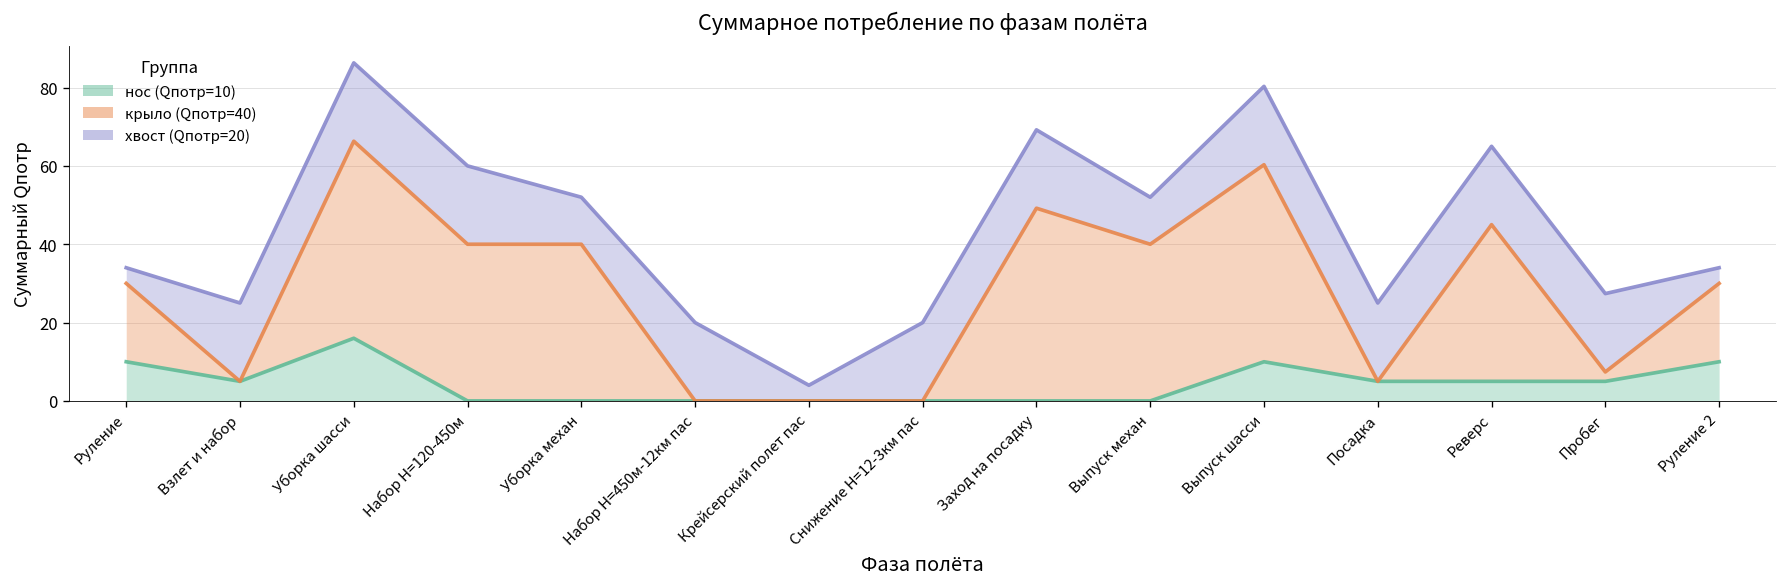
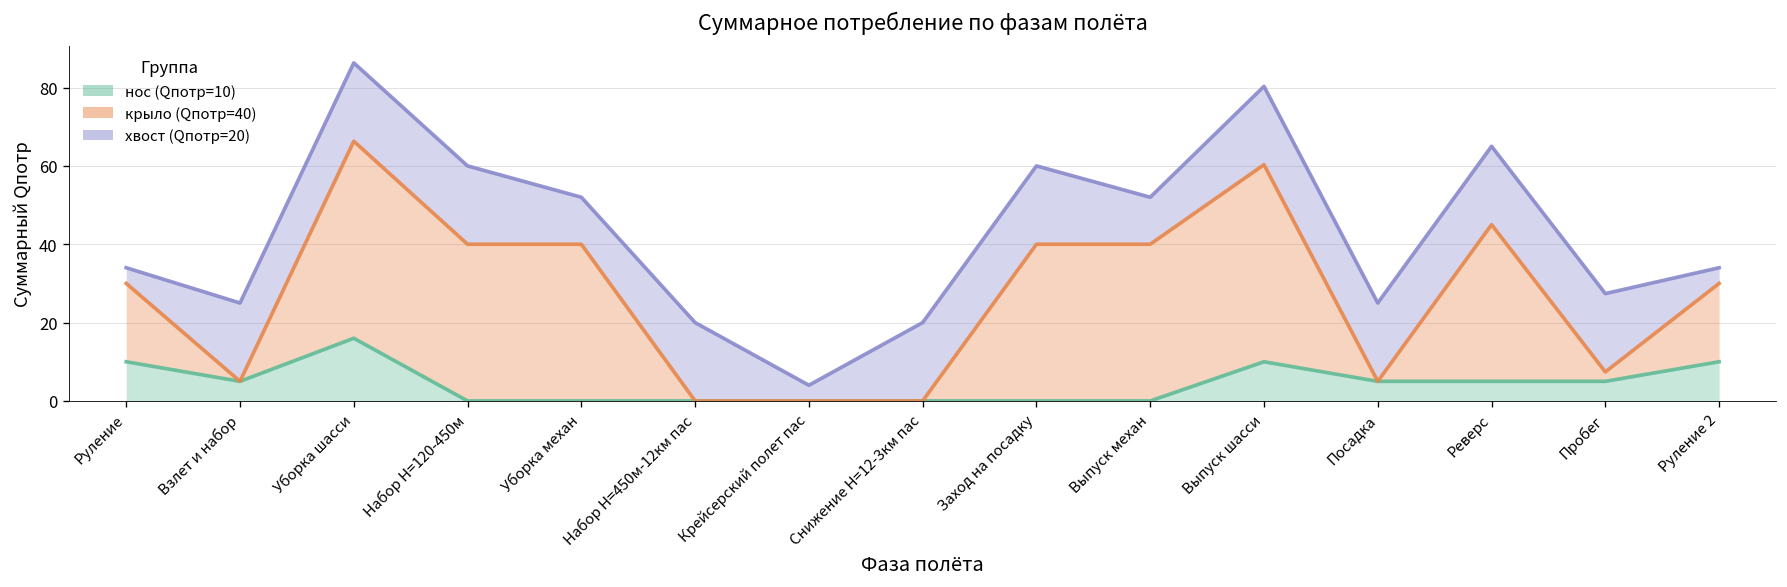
  {
    "крыло (Qпотр=40)": {
      "Руление": 20,
      "Уборка шасси": 50,
      "Набор H=120-450м": 40,
      "Уборка механ": 40,
-     "Заход на посадку": 49,
+     "Заход на посадку": 40,
      "Выпуск механ": 40,
      "Выпуск шасси": 50,
      "Реверс": 40,
      "Пробег": 2,
      "Руление 2": 20
    }
  }
